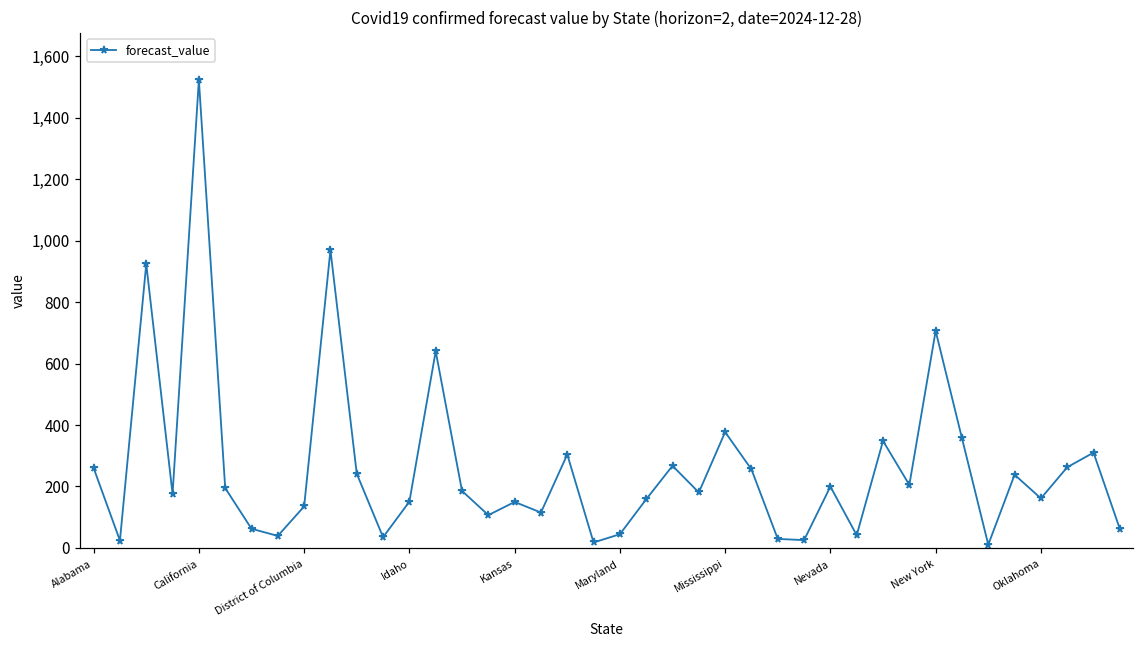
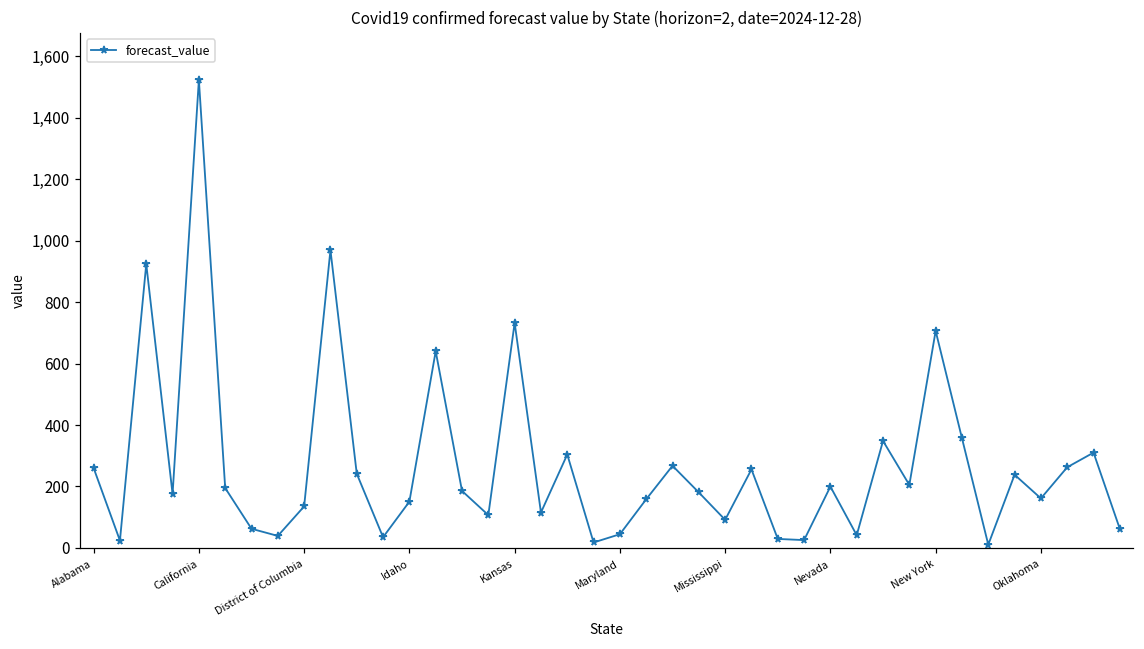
  {
    "Alabama": "260",
    "California": "1,520",
    "District of Columbia": "140",
    "Idaho": "150",
-   "Kansas": "150",
+   "Kansas": "730",
    "Maryland": "40",
-   "Mississippi": "380",
+   "Mississippi": "90",
    "Nevada": "200",
    "New York": "710",
    "Oklahoma": "160"
  }
